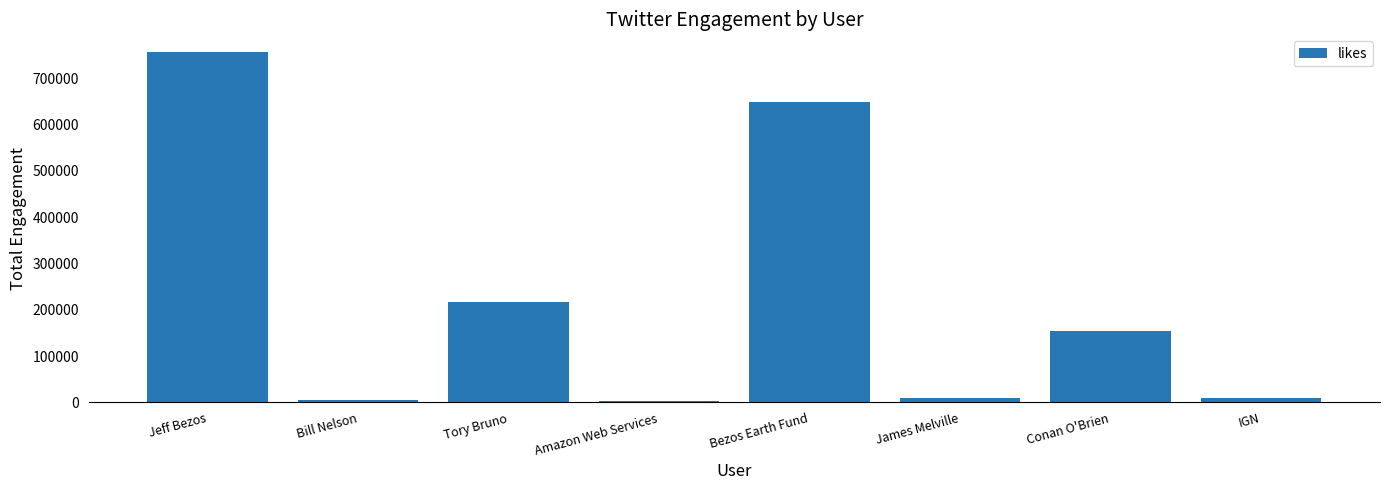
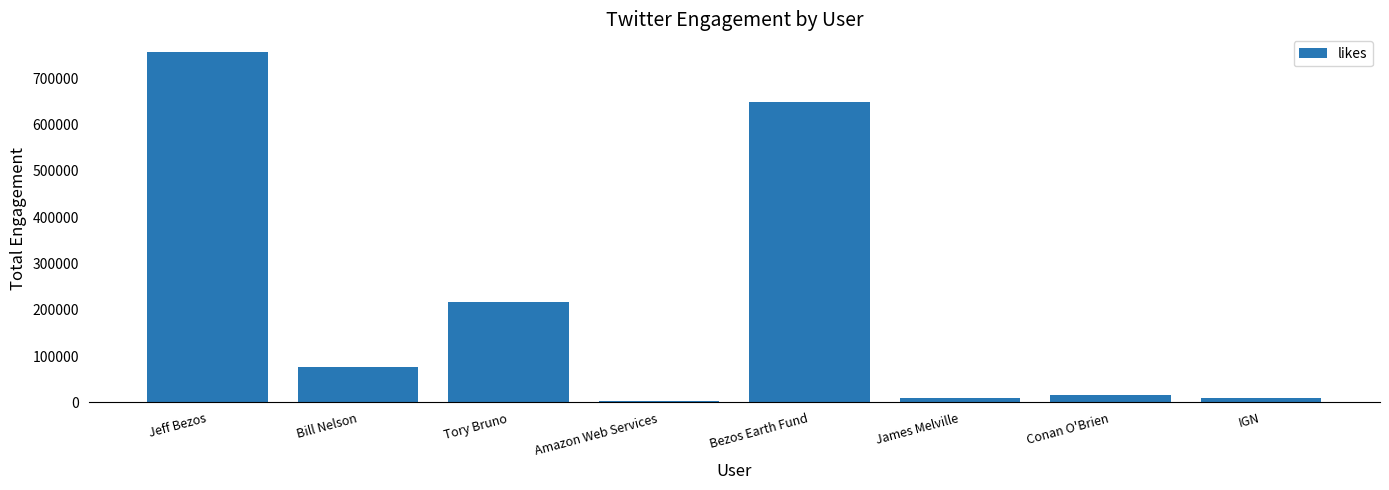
  {
    "Jeff Bezos": 760000,
-   "Bill Nelson": 10000,
+   "Bill Nelson": 80000,
    "Tory Bruno": 220000,
    "Bezos Earth Fund": 650000,
    "James Melville": 10000,
-   "Conan O'Brien": 150000,
+   "Conan O'Brien": 20000,
    "IGN": 10000
  }
